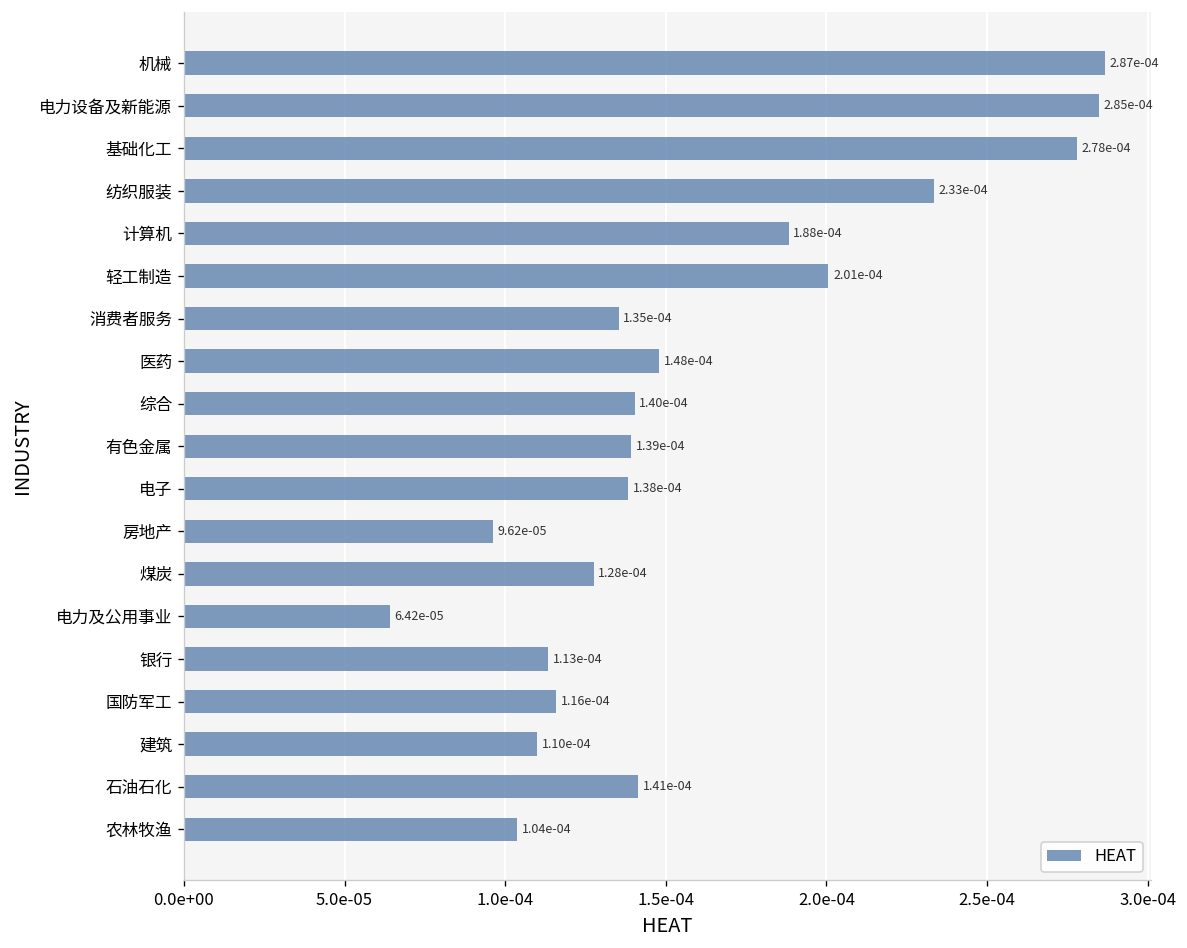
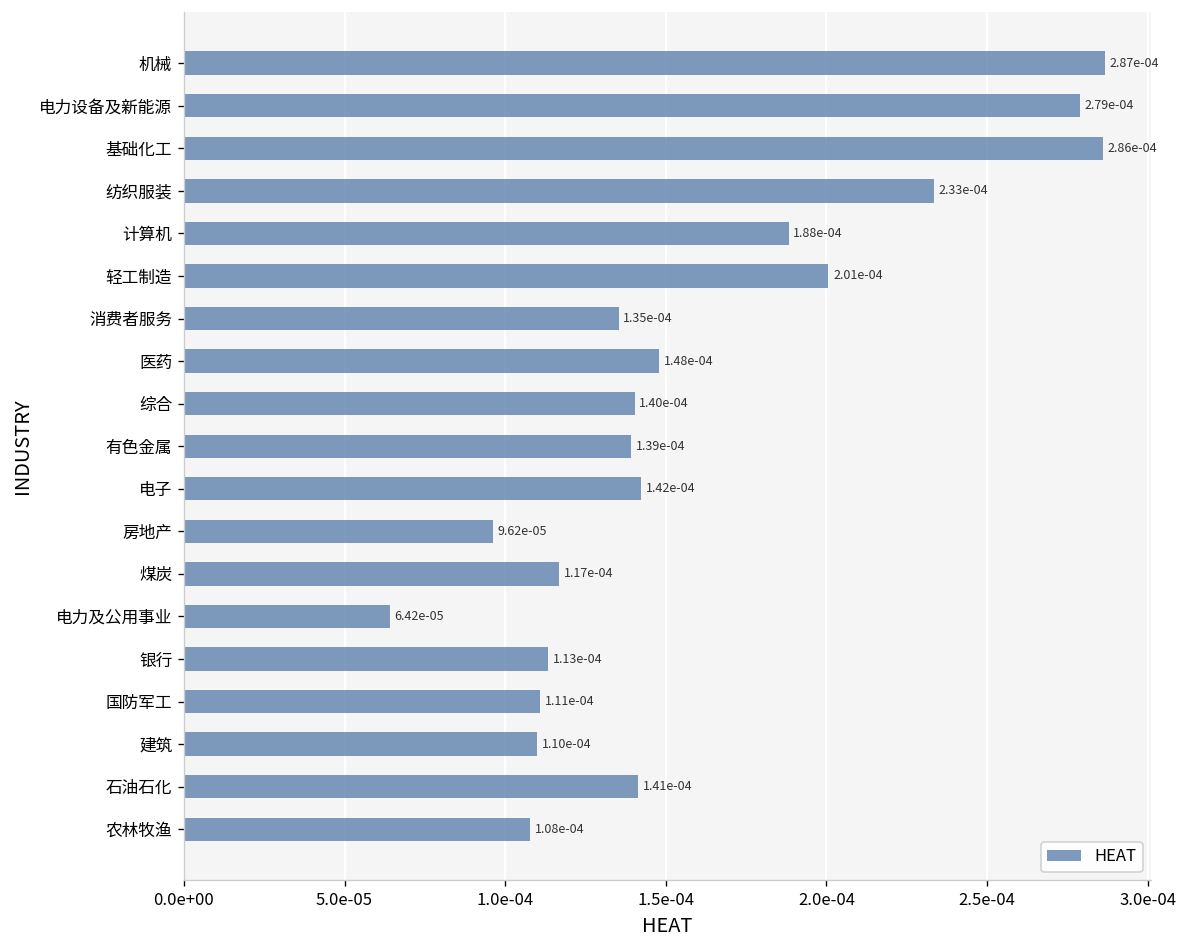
  {
    "机械": "2.87e-04",
-   "电力设备及新能源": "2.85e-04",
-   "基础化工": "2.78e-04",
+   "电力设备及新能源": "2.79e-04",
+   "基础化工": "2.86e-04",
    "纺织服装": "2.33e-04",
    "计算机": "1.88e-04",
    "轻工制造": "2.01e-04",
    "消费者服务": "1.35e-04",
    "医药": "1.48e-04",
    "综合": "1.40e-04",
    "有色金属": "1.39e-04",
-   "电子": "1.38e-04",
+   "电子": "1.42e-04",
    "房地产": "9.62e-05",
-   "煤炭": "1.28e-04",
+   "煤炭": "1.17e-04",
    "电力及公用事业": "6.42e-05",
    "银行": "1.13e-04",
-   "国防军工": "1.16e-04",
+   "国防军工": "1.11e-04",
    "建筑": "1.10e-04",
    "石油石化": "1.41e-04",
-   "农林牧渔": "1.04e-04"
+   "农林牧渔": "1.08e-04"
  }
